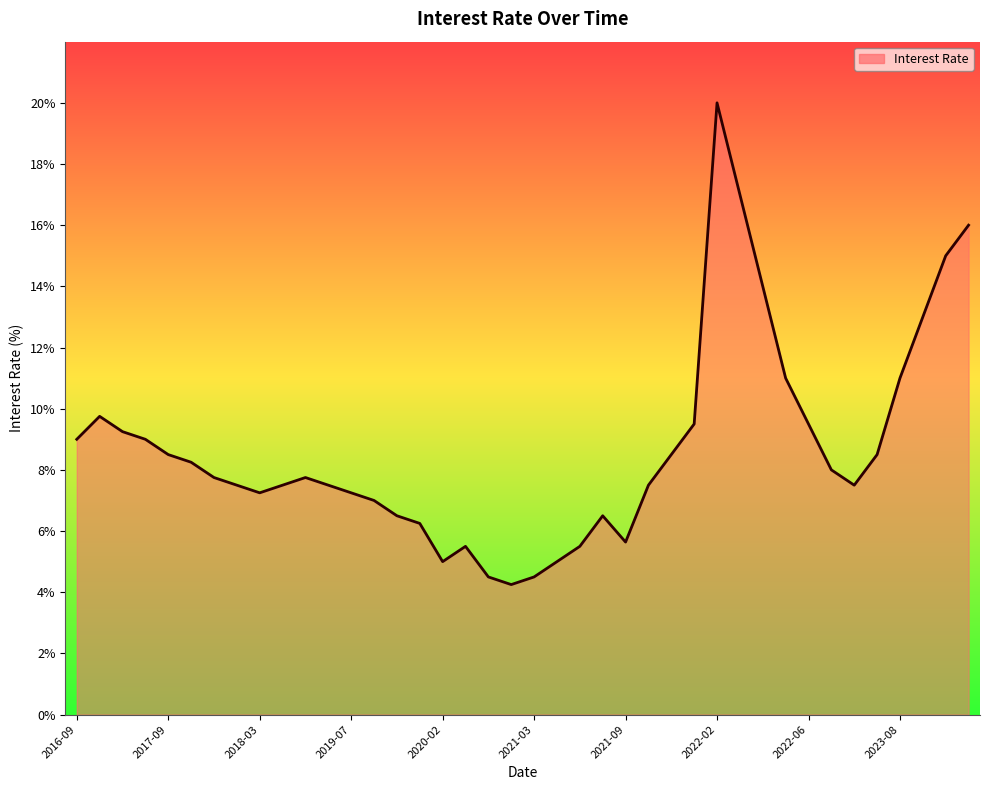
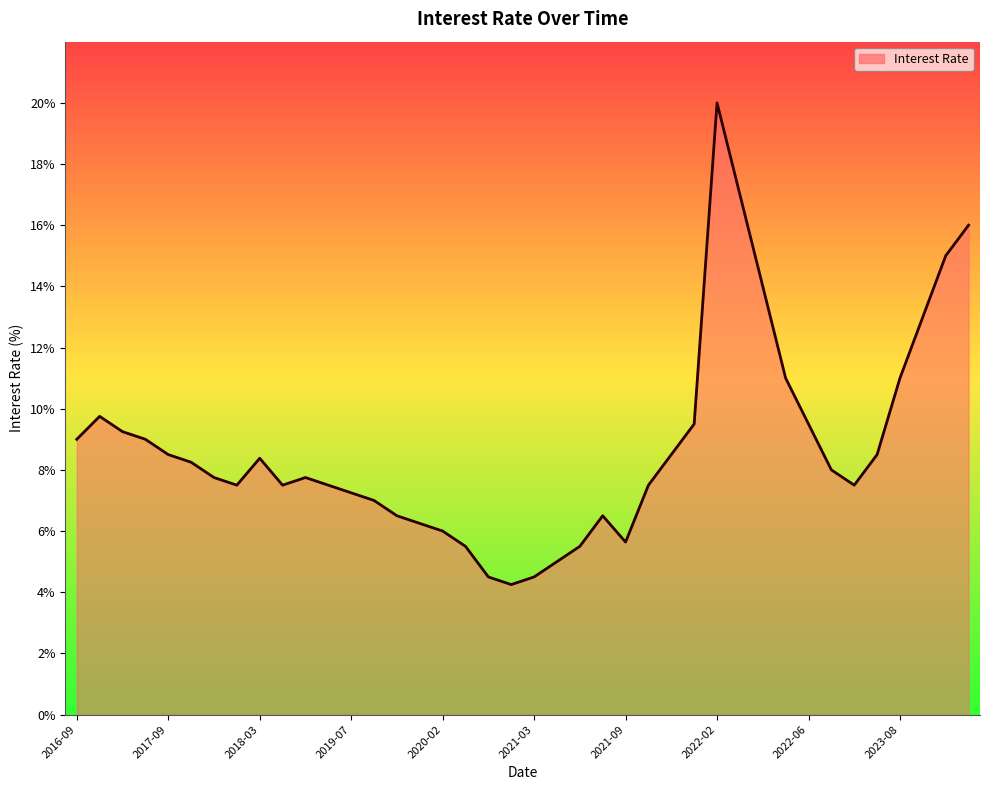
  {
    "2016-09": "9.0%",
    "2017-09": "8.5%",
-   "2018-03": "7.3%",
+   "2018-03": "8.4%",
    "2019-07": "7.3%",
-   "2020-02": "5%",
+   "2020-02": "6%",
    "2021-03": "4.5%",
    "2021-09": "5.6%",
    "2022-02": "20.0%",
    "2022-06": "9.5%",
    "2023-08": "11.0%"
  }
